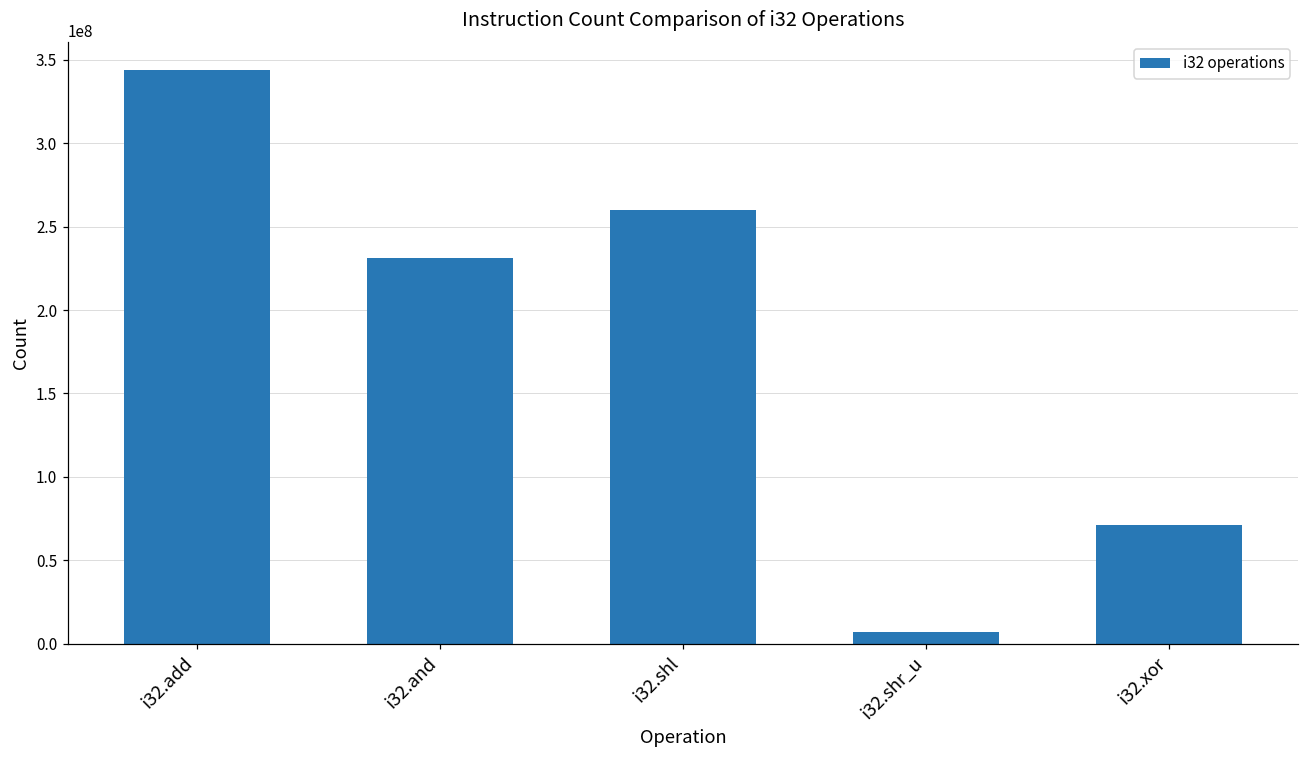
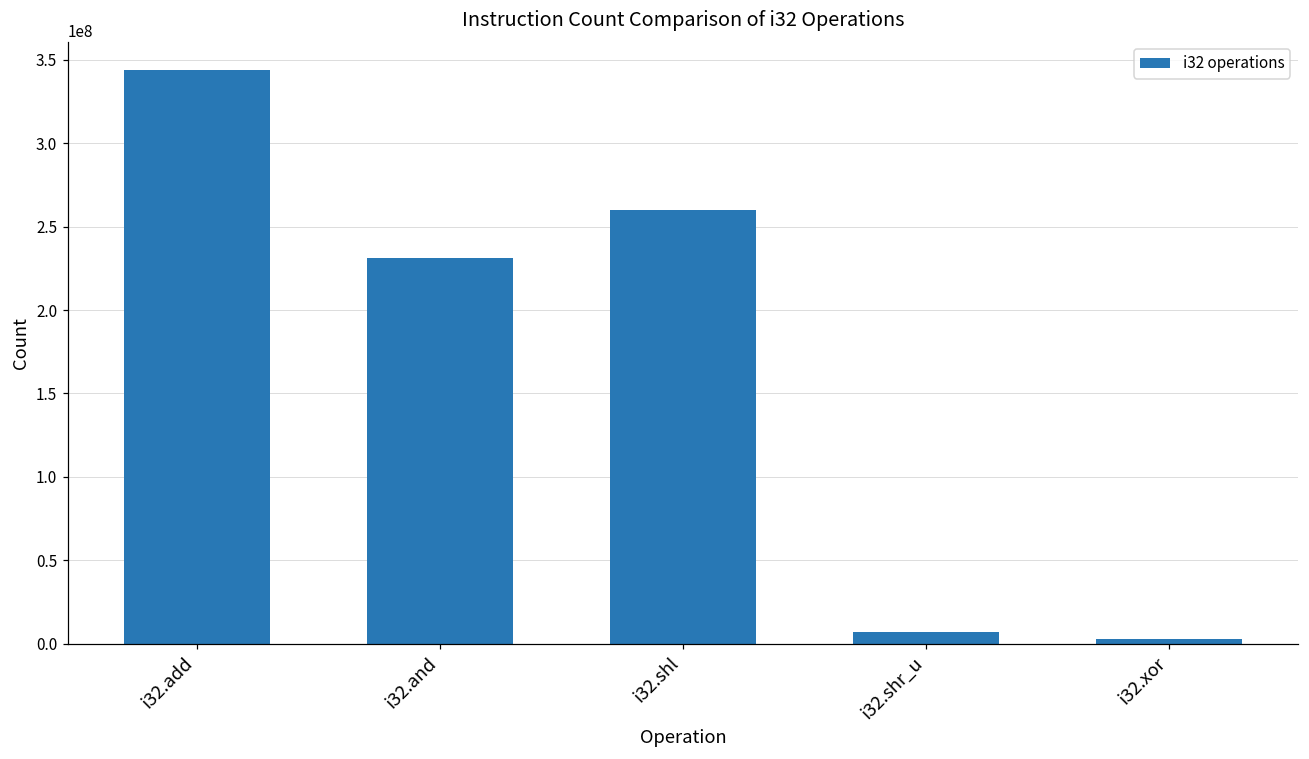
  {
    "i32.add": 344000000,
    "i32.and": 231000000,
    "i32.shl": 260000000,
    "i32.shr_u": 7000000,
-   "i32.xor": 71000000
+   "i32.xor": 2000000
  }
